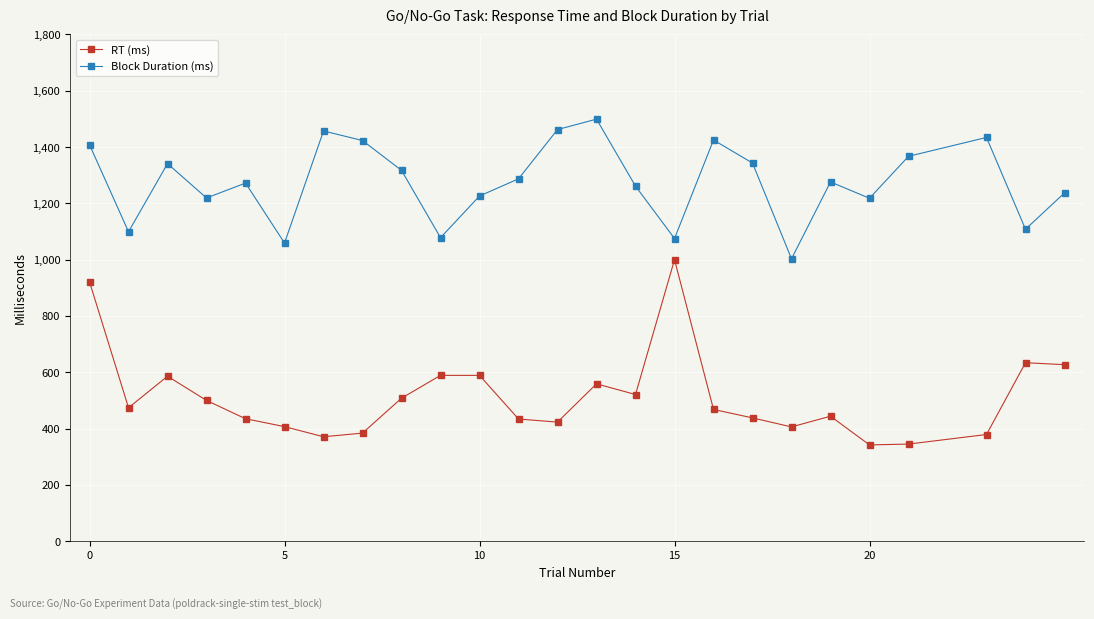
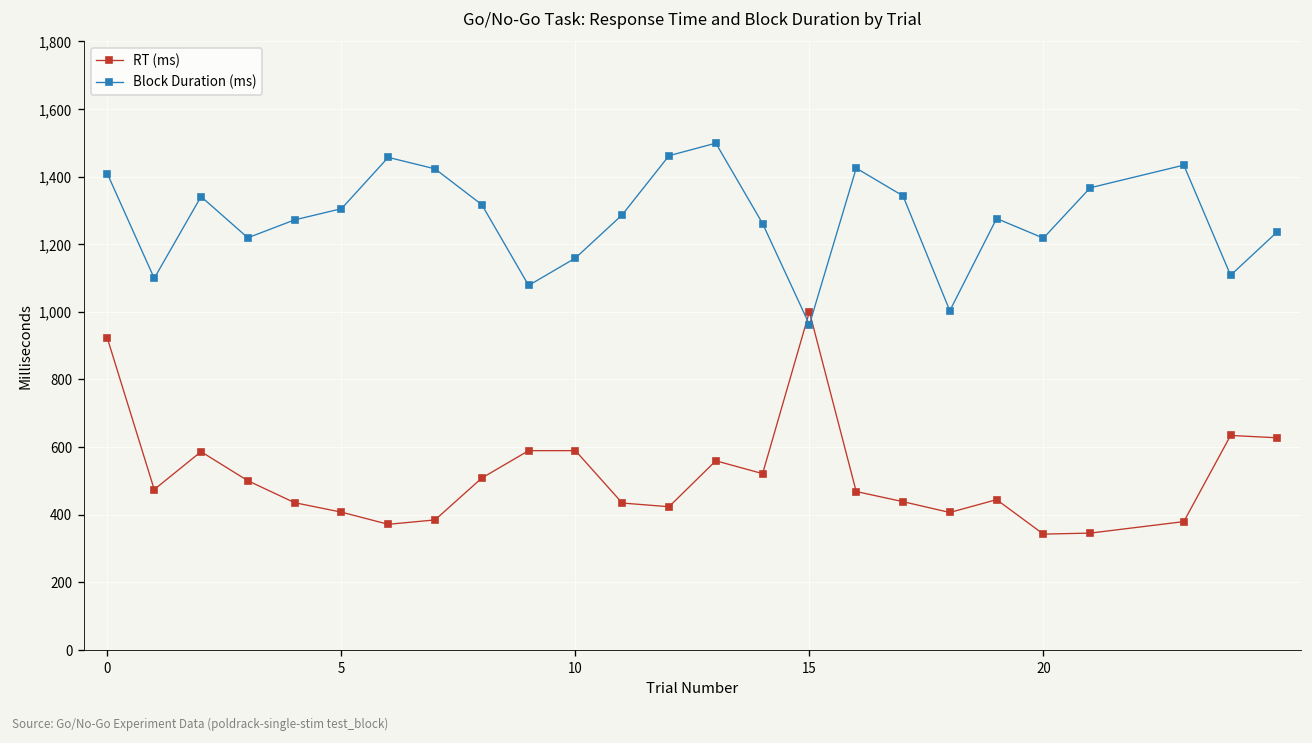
  {
    "RT (ms)": {
      "0": "920",
      "5": "410",
      "10": "590",
      "15": "1,000",
      "20": "340"
    },
    "Block Duration (ms)": {
      "0": "1,410",
-     "5": "1,060",
-     "10": "1,230",
-     "15": "1,080",
+     "5": "1,310",
+     "10": "1,160",
+     "15": "960",
      "20": "1,220"
    }
  }
